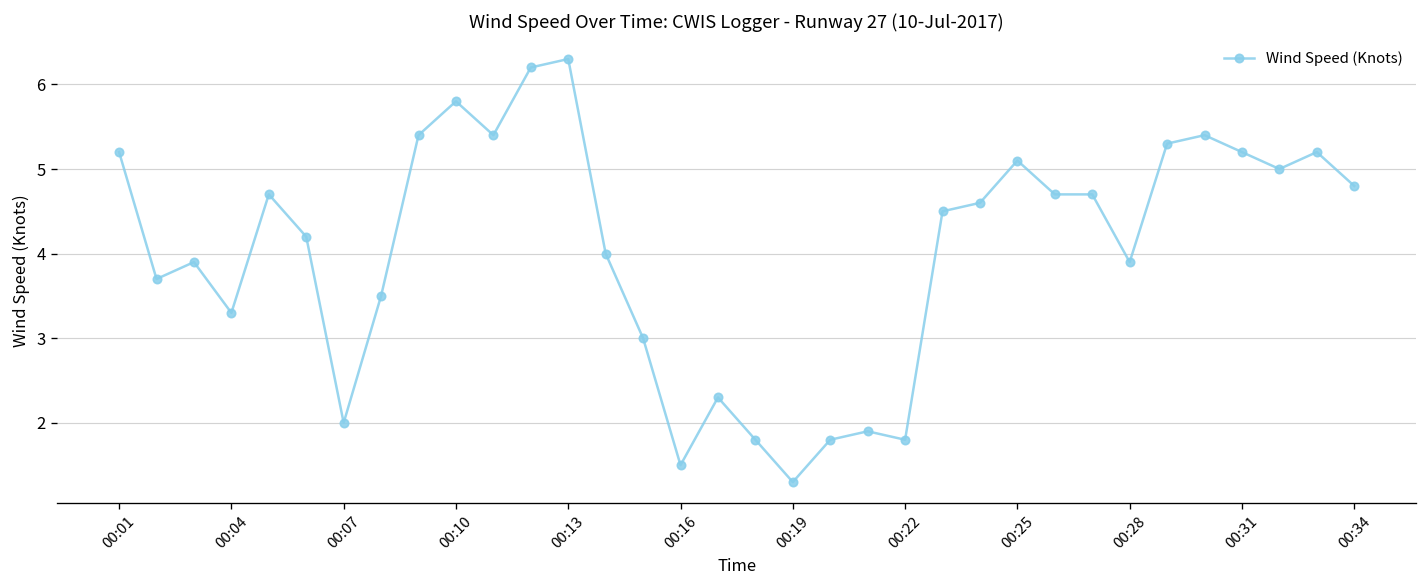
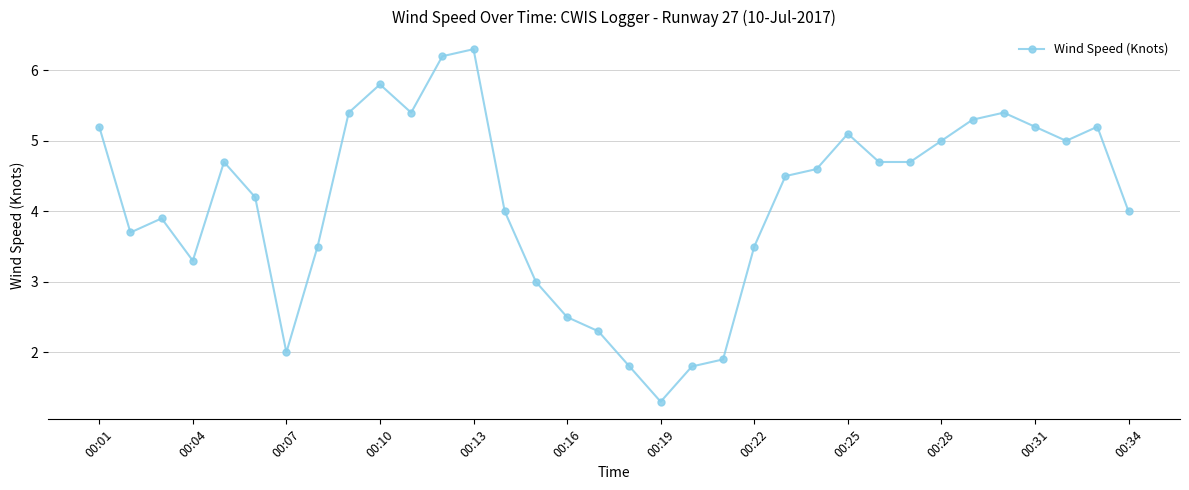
  {
    "00:01": 5.2,
    "00:04": 3.3,
    "00:07": 2.0,
    "00:10": 5.8,
    "00:13": 6.3,
-   "00:16": 1.5,
+   "00:16": 2.5,
    "00:19": 1.3,
-   "00:22": 1.8,
+   "00:22": 3.5,
    "00:25": 5.1,
-   "00:28": 3.9,
+   "00:28": 5.0,
    "00:31": 5.2,
-   "00:34": 4.8
+   "00:34": 4.0
  }
